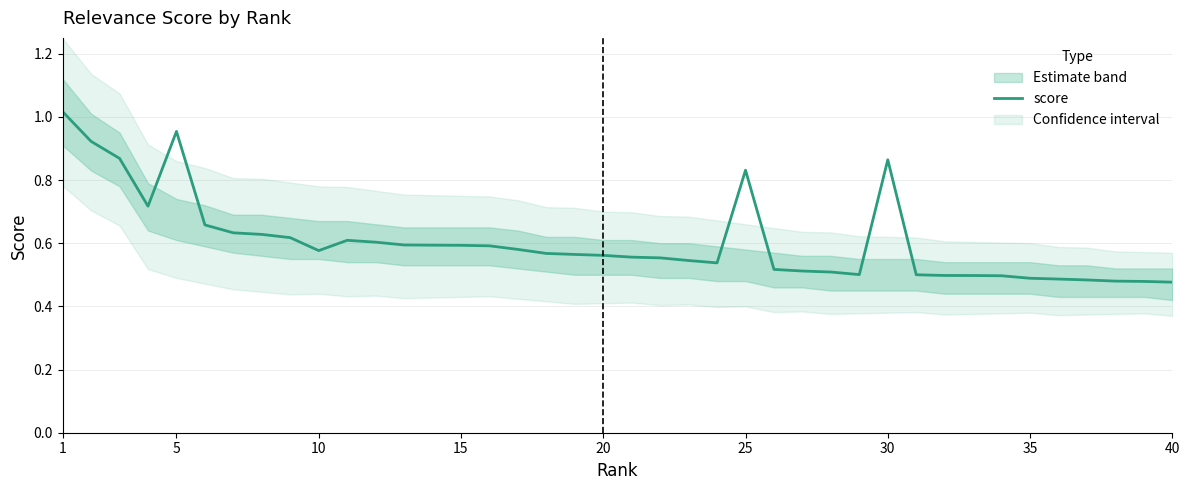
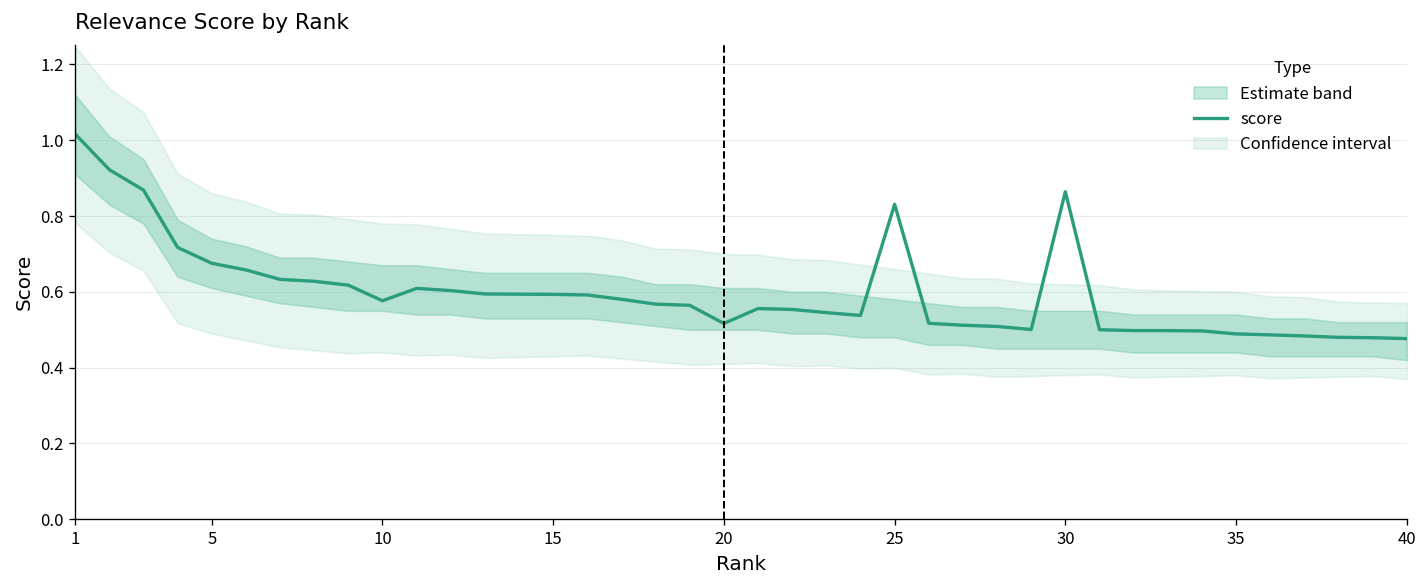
  {
    "score": {
      "1": 1.02,
-     "5": 0.95,
+     "5": 0.68,
      "10": 0.58,
      "15": 0.59,
-     "20": 0.56,
+     "20": 0.52,
      "25": 0.83,
      "30": 0.86,
      "35": 0.49,
      "40": 0.48
    }
  }
